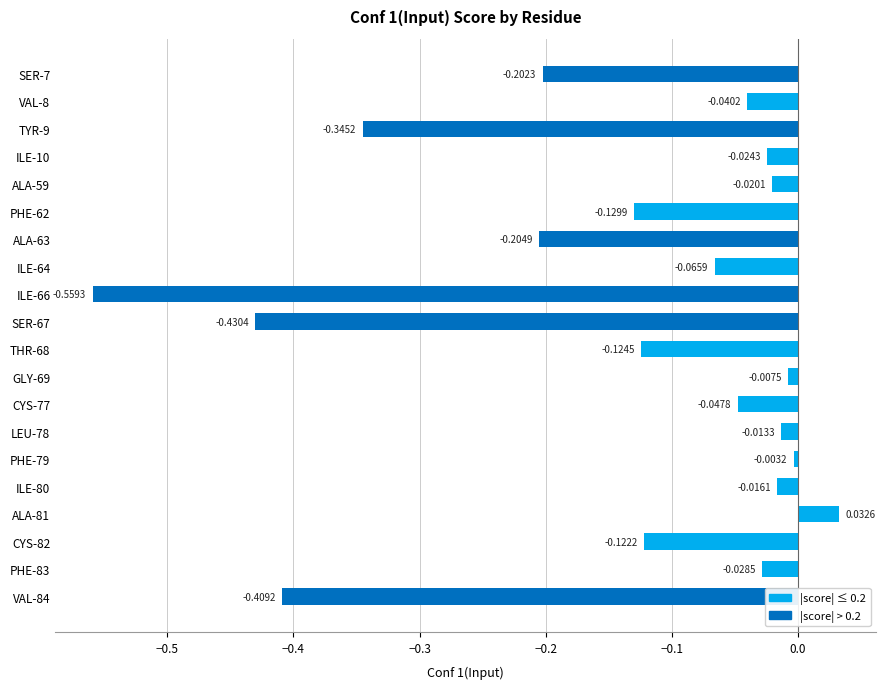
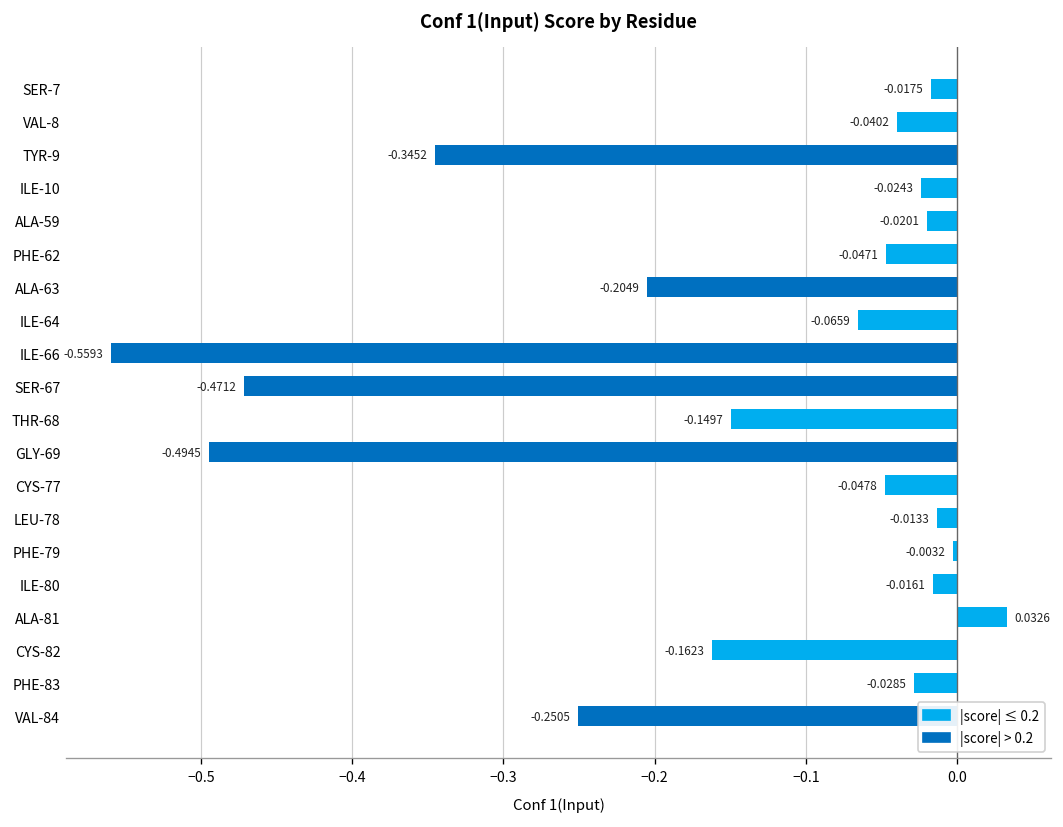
  {
-   "SER-7": -0.2023,
+   "SER-7": -0.0175,
    "VAL-8": -0.0402,
    "TYR-9": -0.3452,
    "ILE-10": -0.0243,
    "ALA-59": -0.0201,
-   "PHE-62": -0.1299,
+   "PHE-62": -0.0471,
    "ALA-63": -0.2049,
    "ILE-64": -0.0659,
    "ILE-66": -0.5593,
-   "SER-67": -0.4304,
-   "THR-68": -0.1245,
-   "GLY-69": -0.0075,
+   "SER-67": -0.4712,
+   "THR-68": -0.1497,
+   "GLY-69": -0.4945,
    "CYS-77": -0.0478,
    "LEU-78": -0.0133,
    "PHE-79": -0.0032,
    "ILE-80": -0.0161,
    "ALA-81": 0.0326,
-   "CYS-82": -0.1222,
+   "CYS-82": -0.1623,
    "PHE-83": -0.0285,
-   "VAL-84": -0.4092
+   "VAL-84": -0.2505
  }
